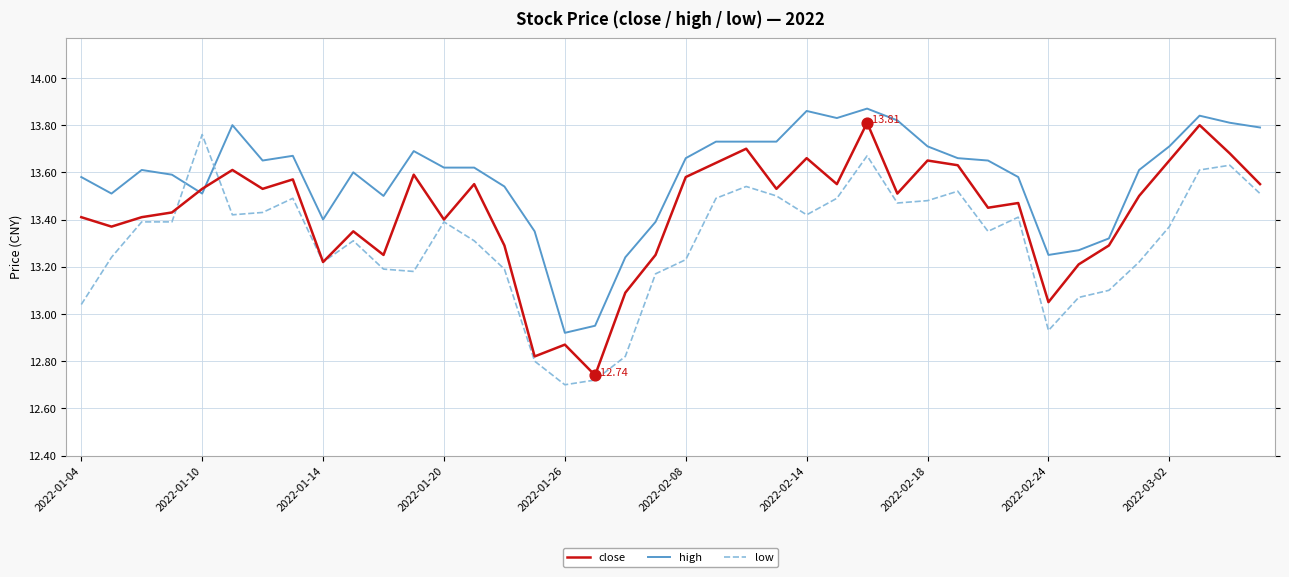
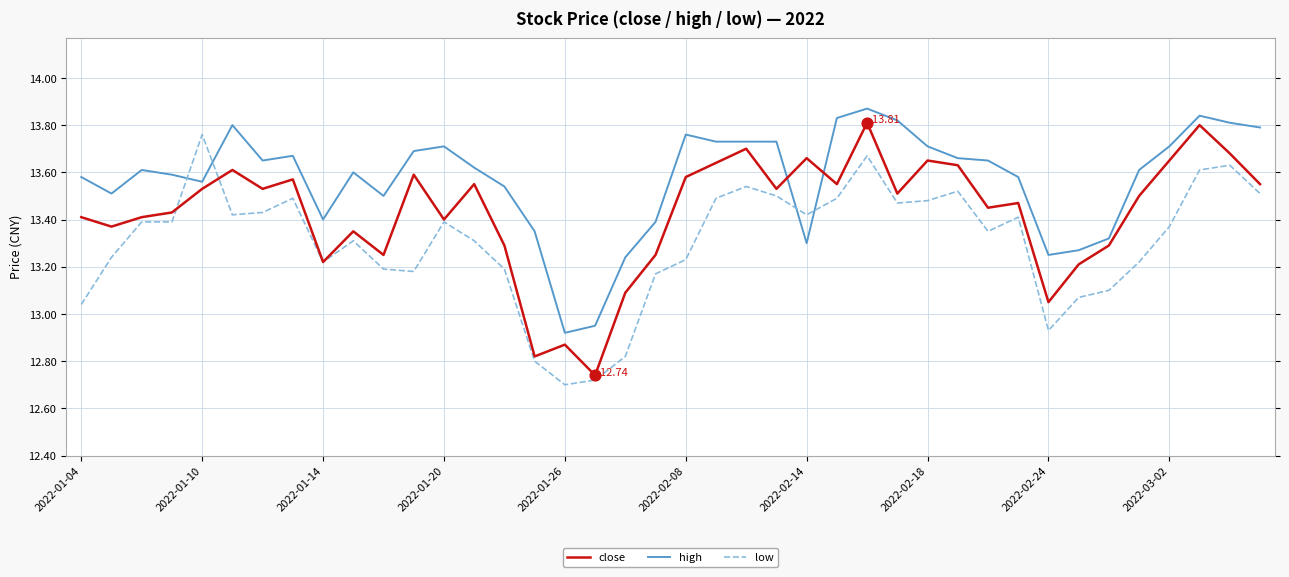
  {
    "high": {
      "2022-01-04": 13.58,
-     "2022-01-10": 13.51,
+     "2022-01-10": 13.56,
      "2022-01-14": 13.40,
-     "2022-01-20": 13.62,
+     "2022-01-20": 13.71,
      "2022-01-26": 12.92,
-     "2022-02-08": 13.66,
-     "2022-02-14": 13.86,
+     "2022-02-08": 13.76,
+     "2022-02-14": 13.30,
      "2022-02-18": 13.71,
      "2022-02-24": 13.25,
      "2022-03-02": 13.71
    },
    "low": {
      "2022-01-04": 13.04,
      "2022-01-10": 13.76,
      "2022-01-26": 12.70,
      "2022-02-08": 13.23,
      "2022-02-14": 13.42,
      "2022-02-18": 13.48,
      "2022-02-24": 12.93,
      "2022-03-02": 13.37
    }
  }
